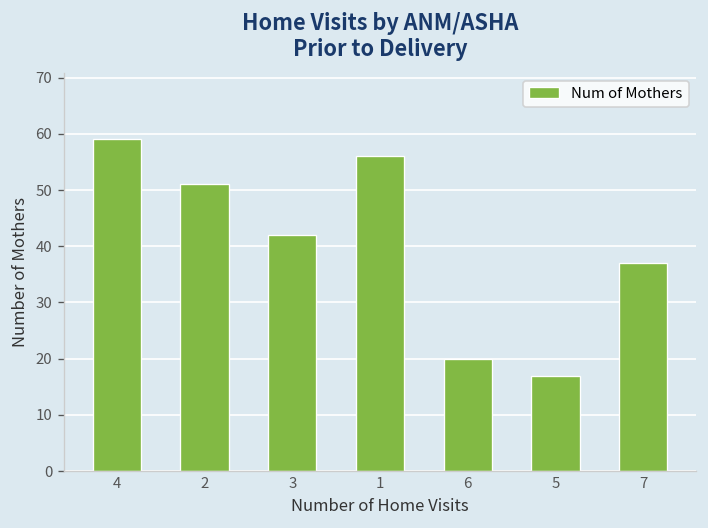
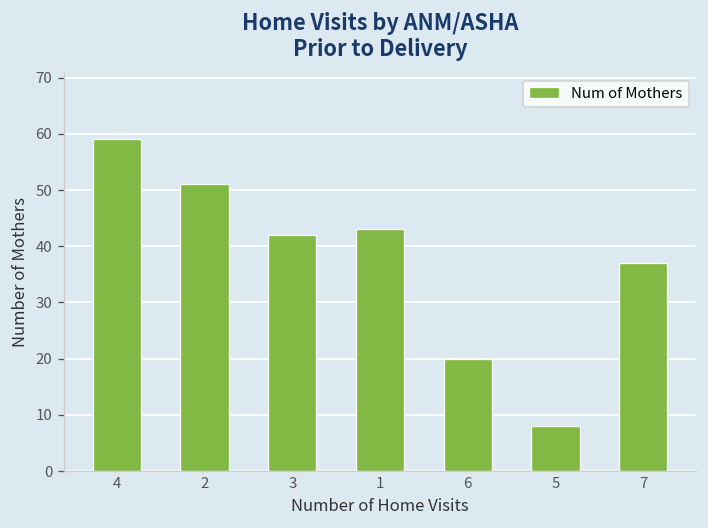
  {
    "4": 59,
    "2": 51,
    "3": 42,
-   "1": 56,
+   "1": 43,
    "6": 20,
-   "5": 17,
+   "5": 8,
    "7": 37
  }
